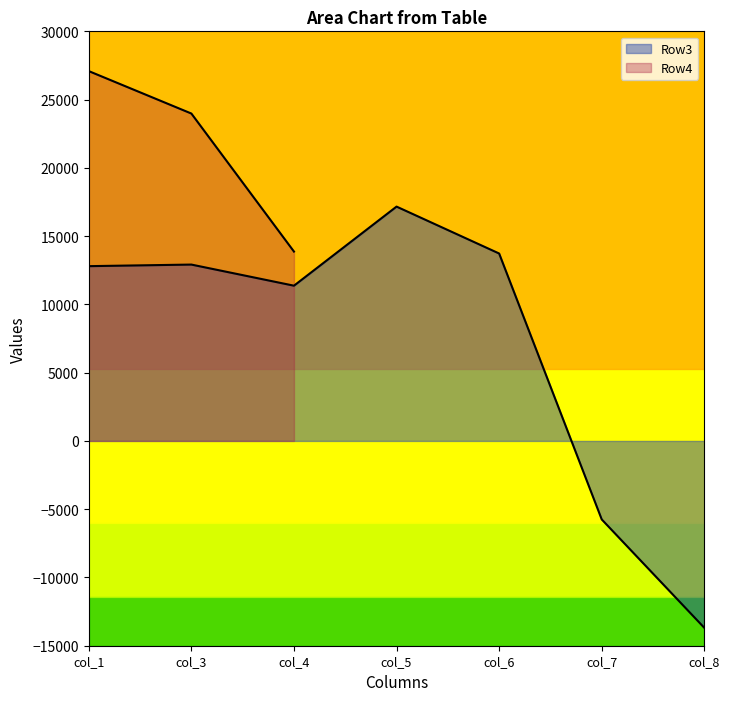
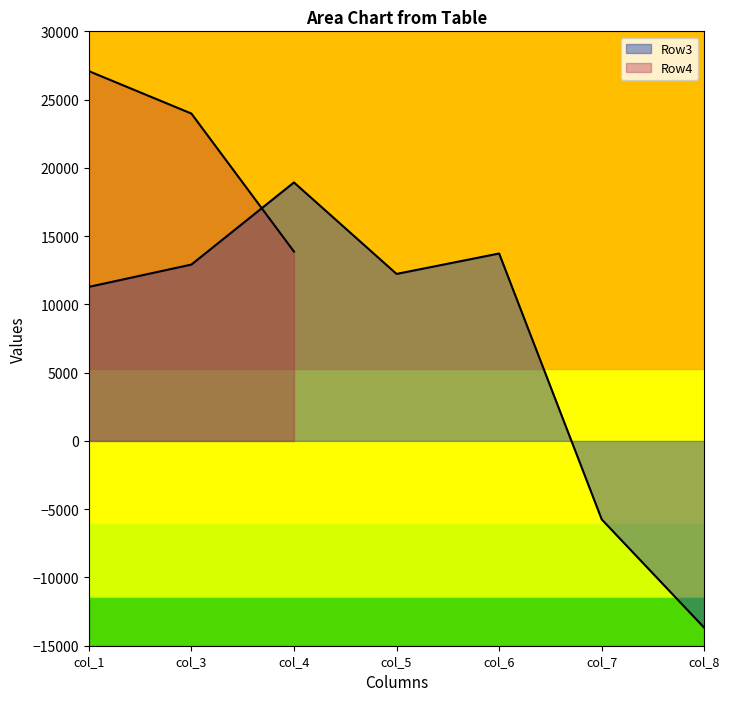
  {
    "Row3": {
-     "col_1": 12800,
-     "col_4": 11400,
-     "col_5": 17200
+     "col_1": 11300,
+     "col_4": 18900,
+     "col_5": 12200
    },
    "Row4": {
      "col_1": 27100,
      "col_3": 24000,
      "col_4": 13900
    }
  }
